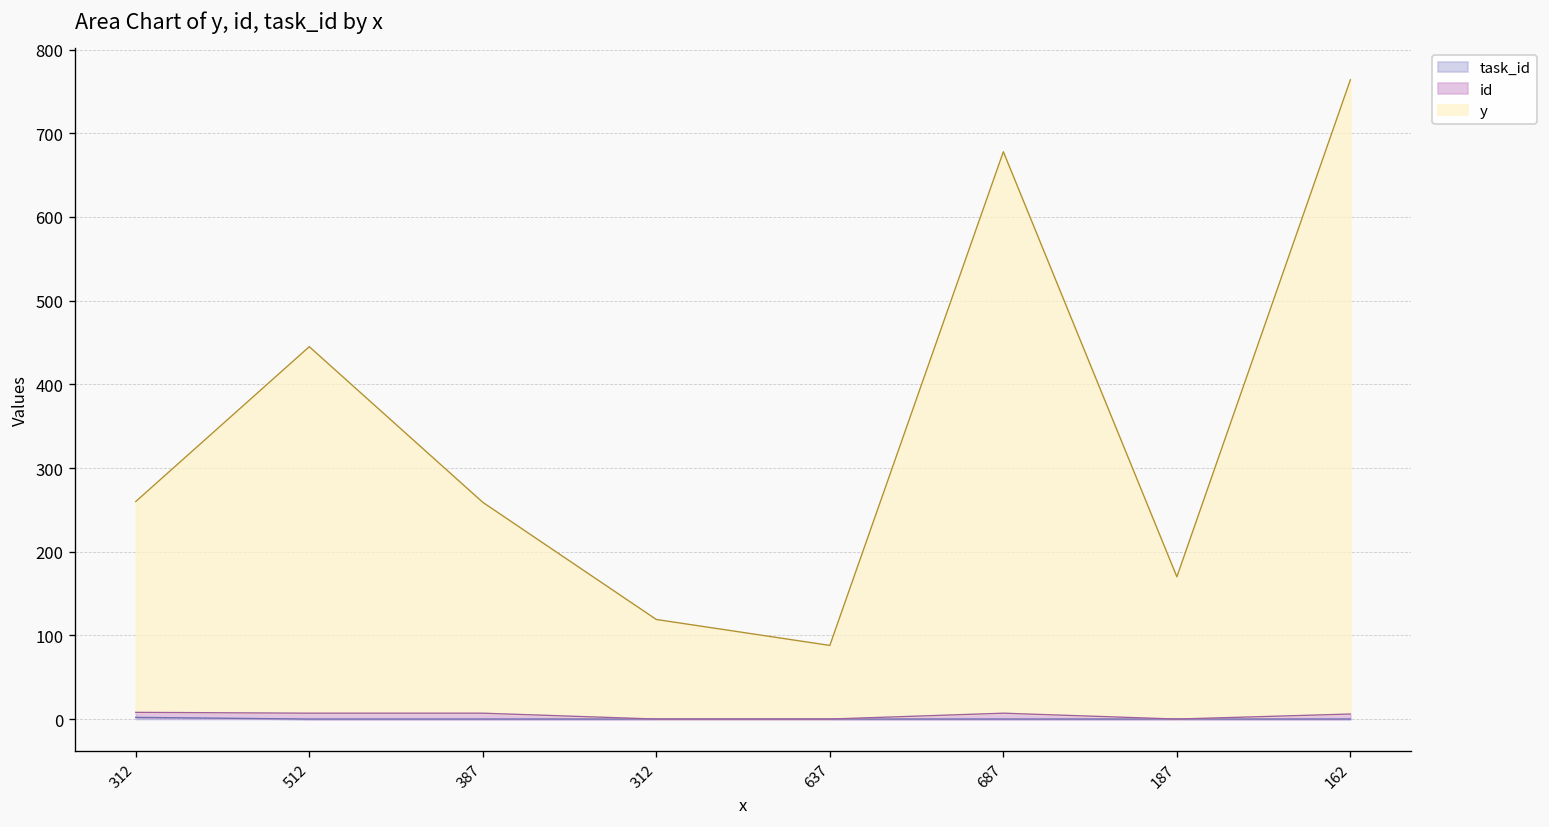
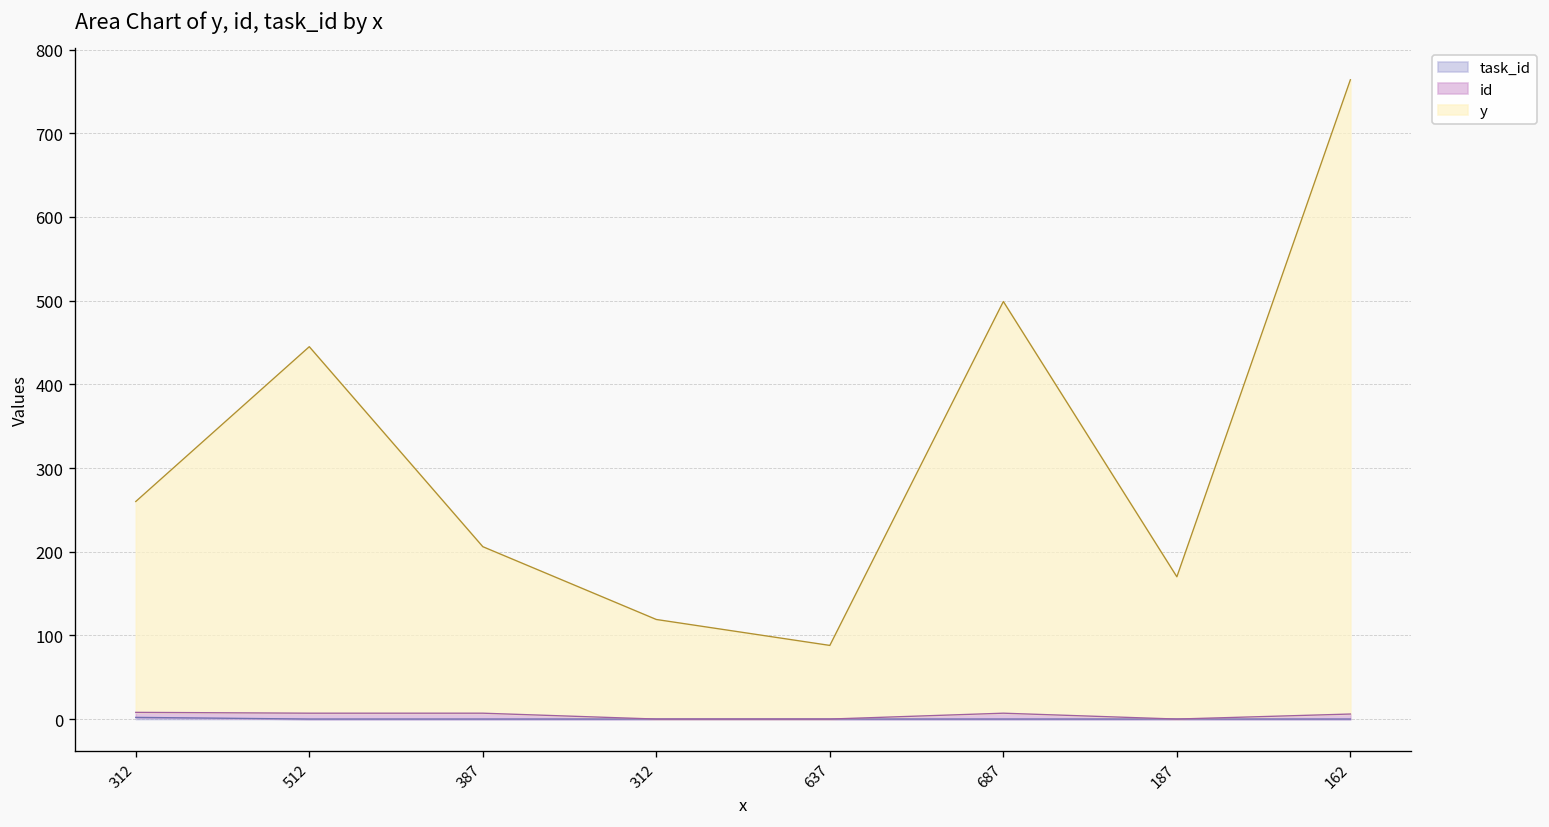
  {
    "y": {
      "512": 440,
-     "387": 250,
+     "387": 200,
      "637": 90,
-     "687": 670,
+     "687": 490,
      "187": 170,
      "162": 760
    }
  }
